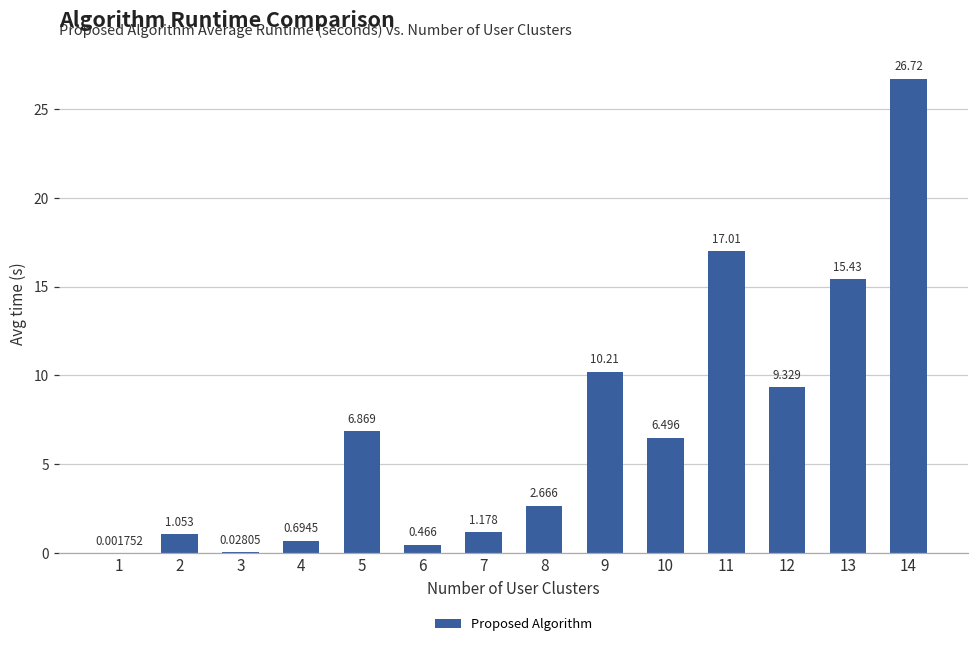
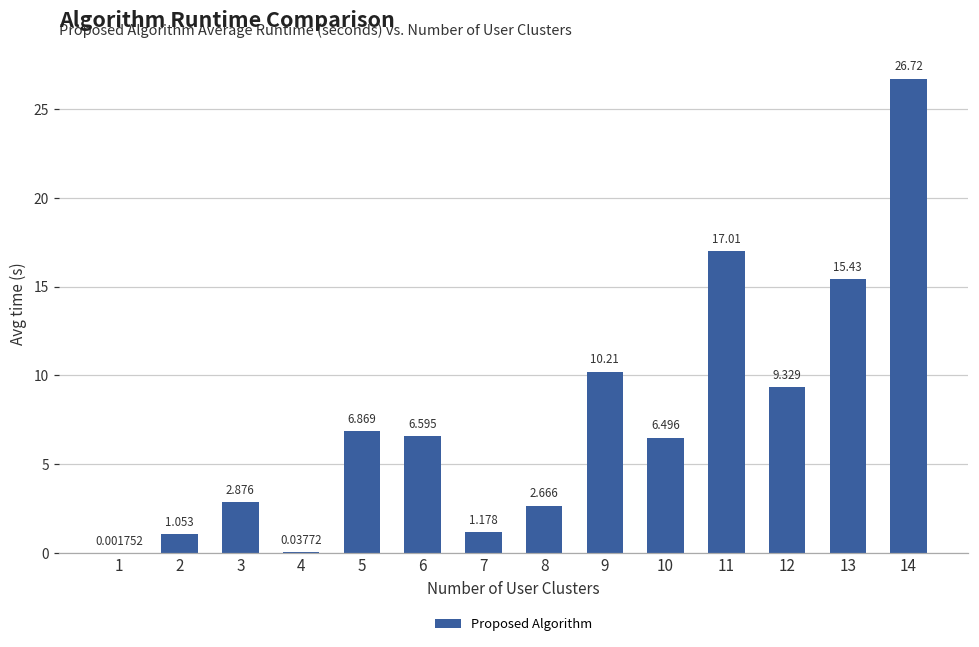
  {
    "1": 0.001752,
    "2": 1.053,
-   "3": 0.02805,
-   "4": 0.6945,
+   "3": 2.876,
+   "4": 0.03772,
    "5": 6.869,
-   "6": 0.466,
+   "6": 6.595,
    "7": 1.178,
    "8": 2.666,
    "9": 10.21,
    "10": 6.496,
    "11": 17.01,
    "12": 9.329,
    "13": 15.43,
    "14": 26.72
  }
